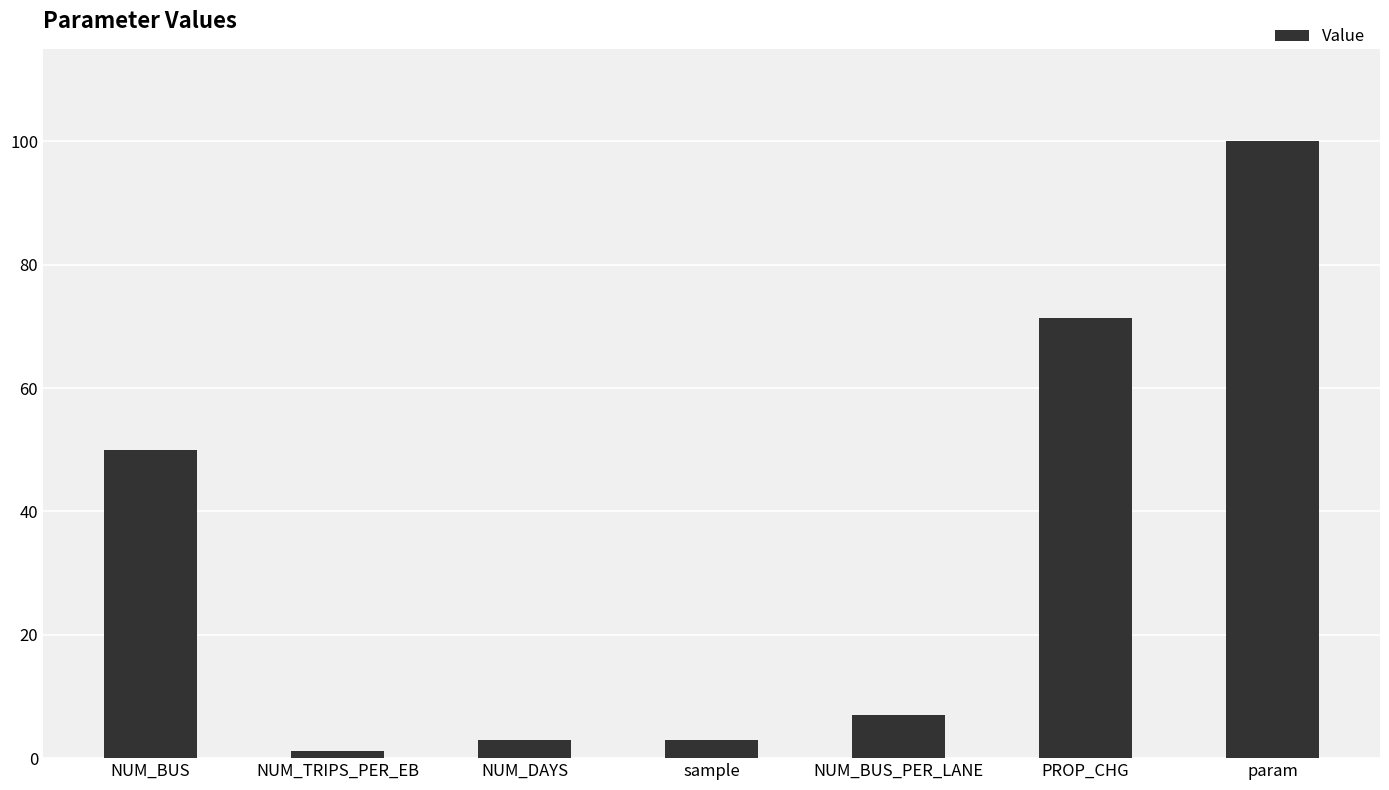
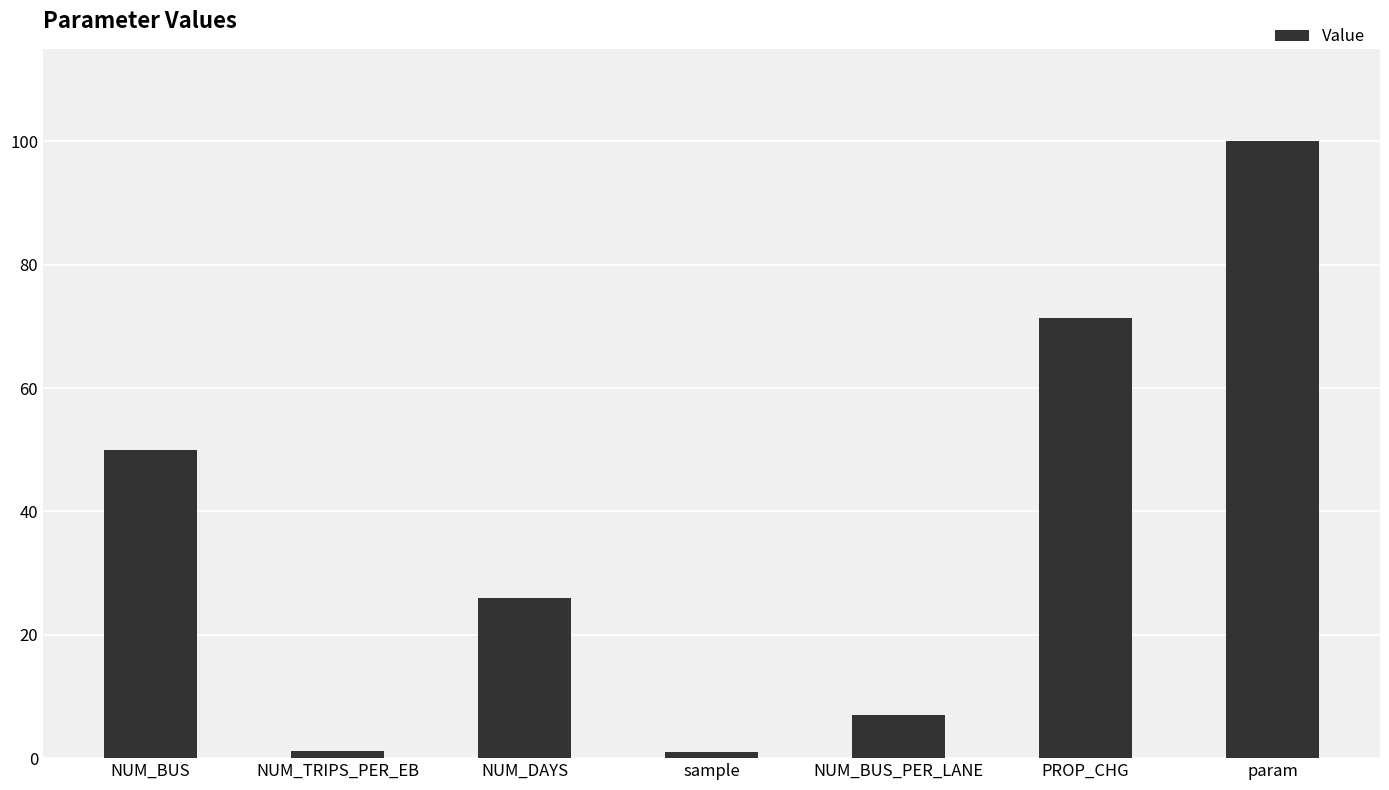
  {
    "NUM_BUS": 50,
    "NUM_TRIPS_PER_EB": 1,
-   "NUM_DAYS": 3,
-   "sample": 3,
+   "NUM_DAYS": 26,
+   "sample": 1,
    "NUM_BUS_PER_LANE": 7,
    "PROP_CHG": 71,
    "param": 100
  }
